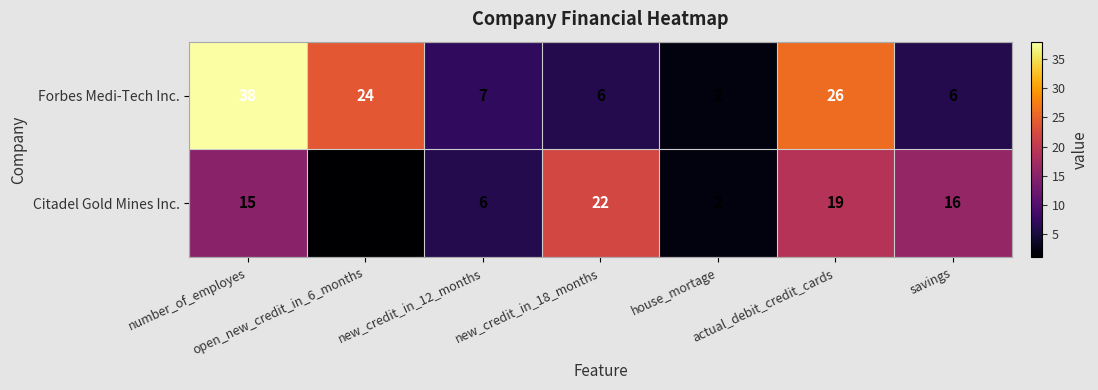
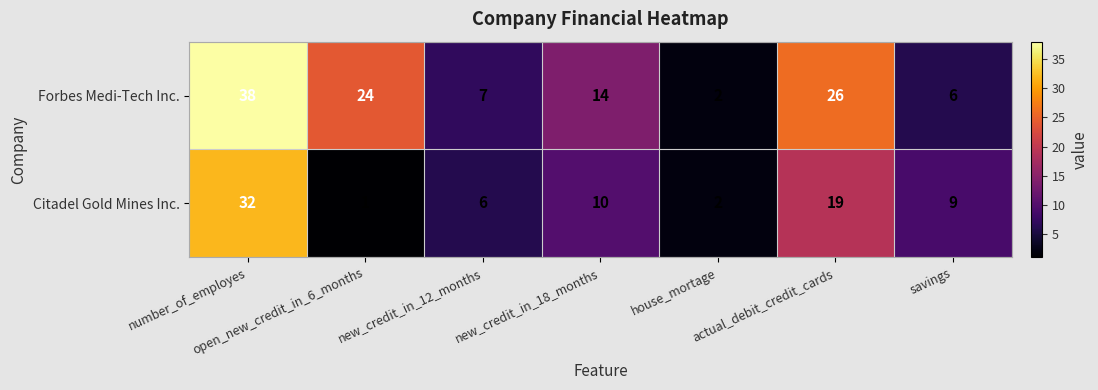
  {
    "Forbes Medi-Tech Inc.": {
      "number_of_employes": 38,
      "open_new_credit_in_6_months": 24,
      "new_credit_in_12_months": 7,
-     "new_credit_in_18_months": 6,
+     "new_credit_in_18_months": 14,
      "actual_debit_credit_cards": 26,
      "savings": 6
    },
    "Citadel Gold Mines Inc.": {
-     "number_of_employes": 15,
+     "number_of_employes": 32,
      "new_credit_in_12_months": 6,
-     "new_credit_in_18_months": 22,
+     "new_credit_in_18_months": 10,
      "actual_debit_credit_cards": 19,
-     "savings": 16
+     "savings": 9
    }
  }
